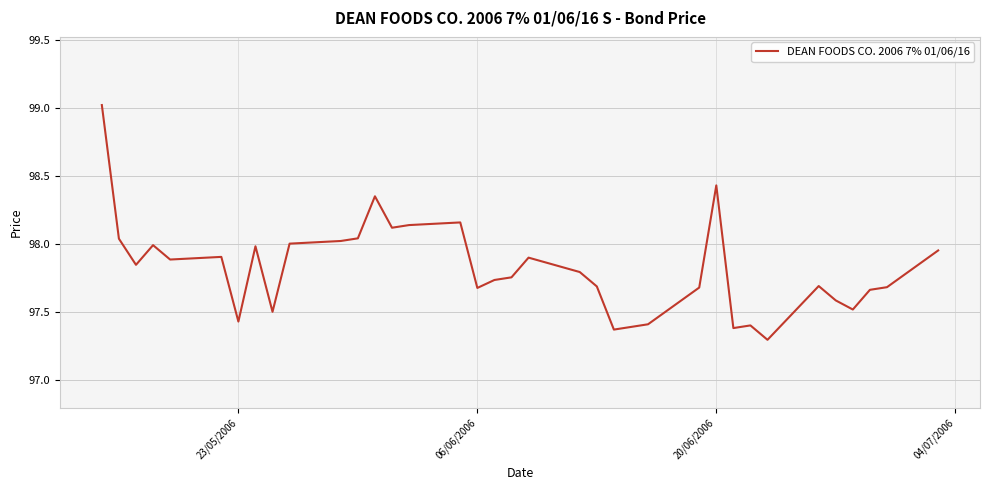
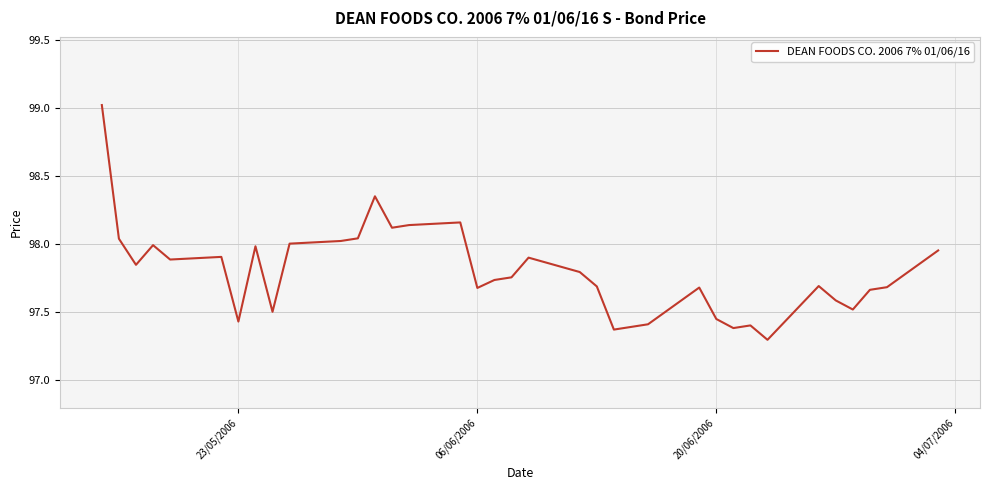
  {
    "23/05/2006": 97.43,
    "06/06/2006": 97.68,
-   "20/06/2006": 98.43
+   "20/06/2006": 97.45
  }
